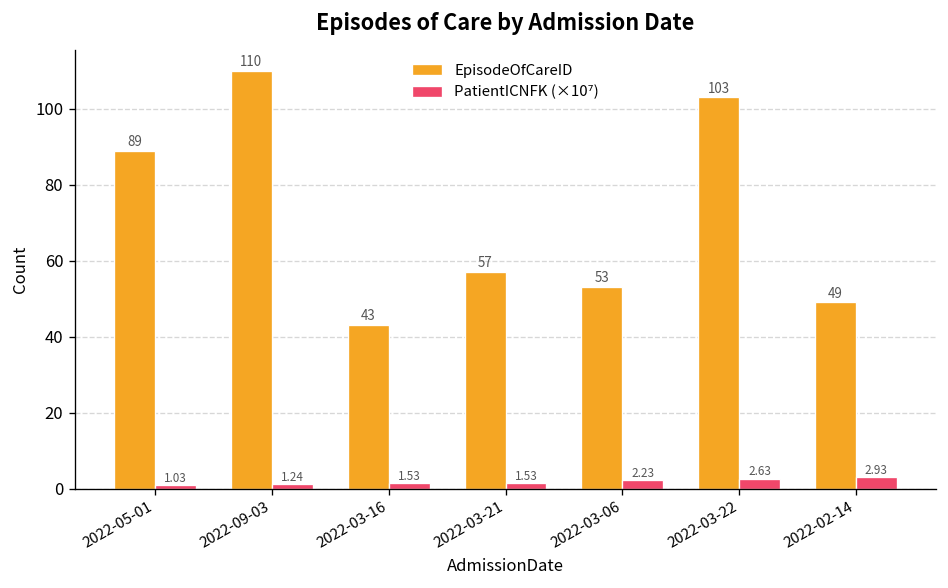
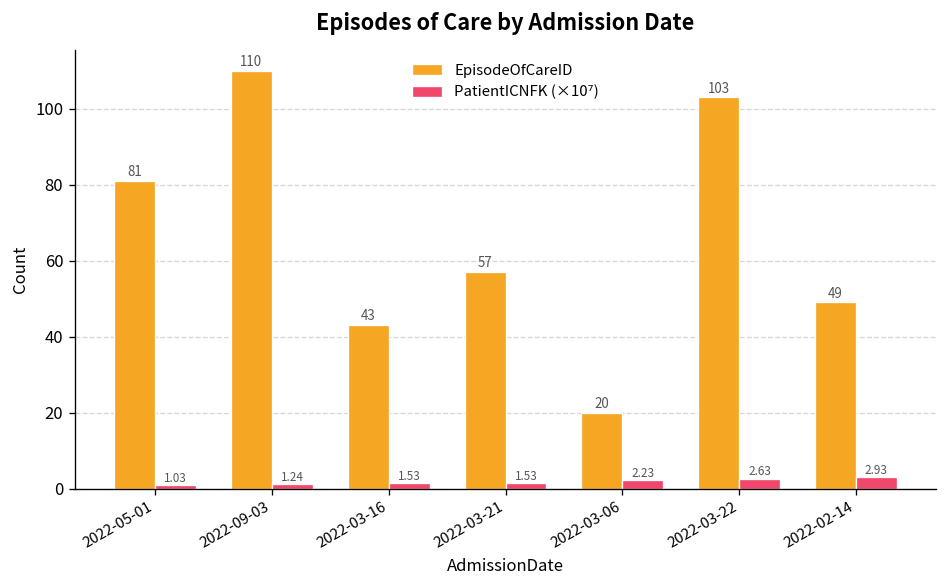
  {
    "EpisodeOfCareID": {
-     "2022-05-01": 89,
+     "2022-05-01": 81,
      "2022-09-03": 110,
      "2022-03-16": 43,
      "2022-03-21": 57,
-     "2022-03-06": 53,
+     "2022-03-06": 20,
      "2022-03-22": 103,
      "2022-02-14": 49
    },
    "PatientICNFK (×10⁷)": {
      "2022-05-01": 1.03,
      "2022-09-03": 1.24,
      "2022-03-16": 1.53,
      "2022-03-21": 1.53,
      "2022-03-06": 2.23,
      "2022-03-22": 2.63,
      "2022-02-14": 2.93
    }
  }
